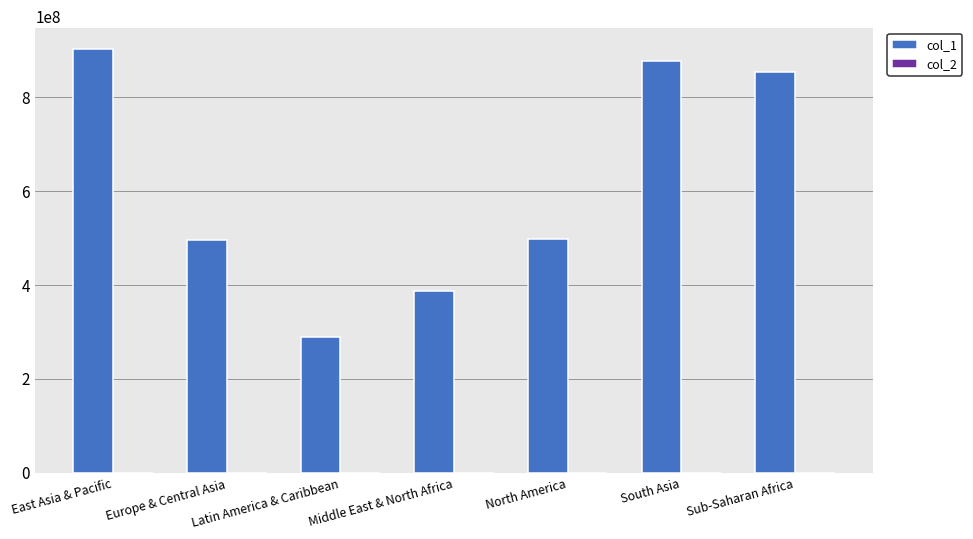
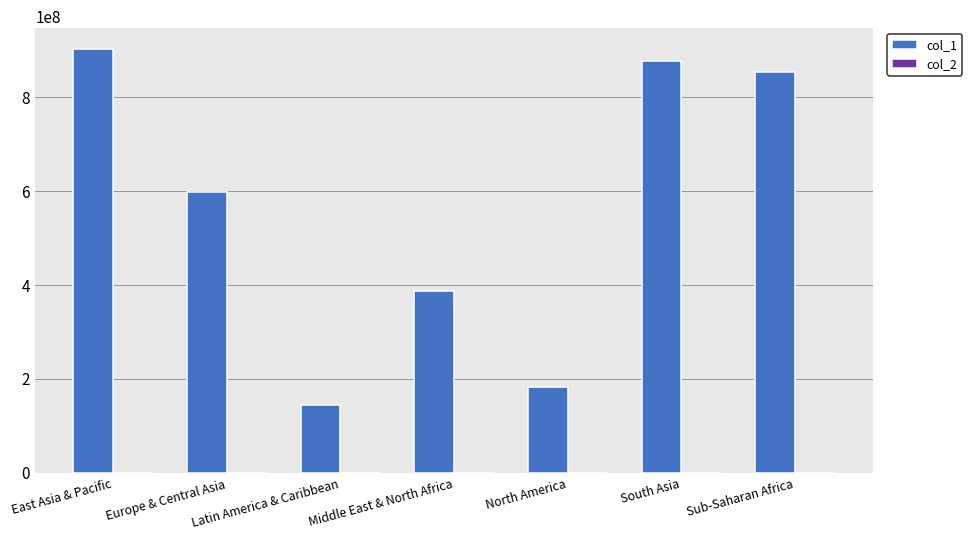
  {
    "col_1": {
      "East Asia & Pacific": 900000000,
-     "Europe & Central Asia": 500000000,
-     "Latin America & Caribbean": 290000000,
+     "Europe & Central Asia": 600000000,
+     "Latin America & Caribbean": 140000000,
      "Middle East & North Africa": 390000000,
-     "North America": 500000000,
+     "North America": 180000000,
      "South Asia": 880000000,
      "Sub-Saharan Africa": 850000000
    }
  }
